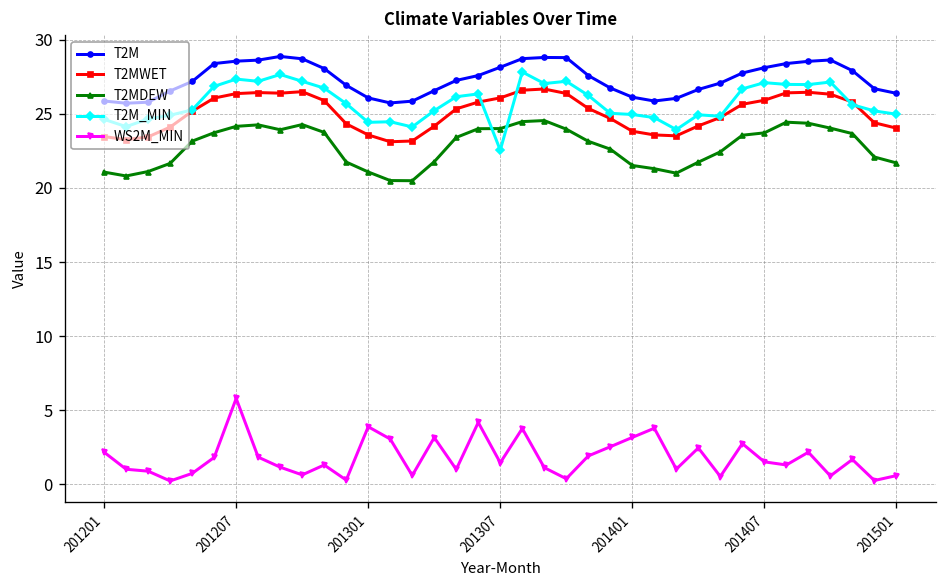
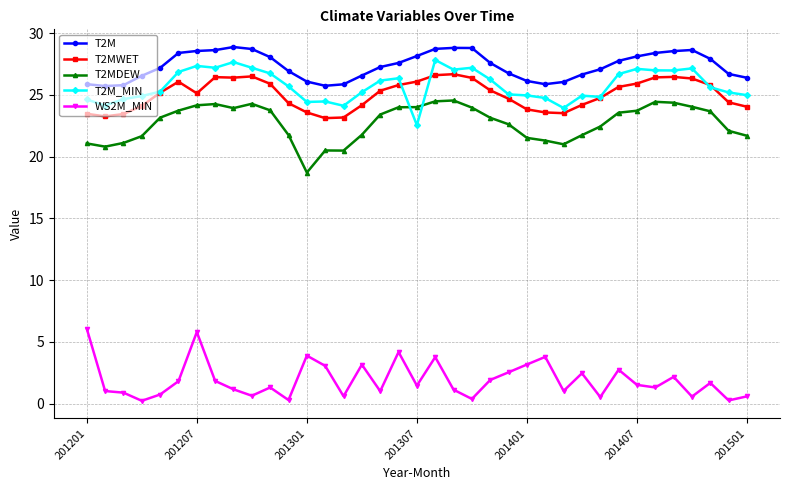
  {
    "T2M": {
      "201207": 28.6,
      "201301": 26.1,
      "201307": 28.2,
      "201401": 26.1,
      "201407": 28.1,
      "201501": 26.4
    },
    "T2MWET": {
-     "201207": 26.4,
+     "201207": 25.1,
      "201301": 23.6,
      "201307": 26.1,
      "201401": 23.8,
      "201407": 25.9,
      "201501": 24.0
    },
    "T2MDEW": {
      "201201": 21.1,
      "201207": 24.2,
-     "201301": 21.1,
+     "201301": 18.7,
      "201307": 24.0,
      "201401": 21.5,
      "201407": 23.7,
      "201501": 21.7
    },
    "T2M_MIN": {
      "201207": 27.4,
      "201301": 24.4,
      "201307": 22.6,
      "201401": 25.0,
      "201407": 27.1,
      "201501": 25.0
    },
    "WS2M_MIN": {
-     "201201": 2.2,
+     "201201": 6.1,
      "201207": 5.8,
      "201301": 3.9,
      "201307": 1.5,
      "201401": 3.2,
      "201407": 1.5,
      "201501": 0.6
    }
  }
